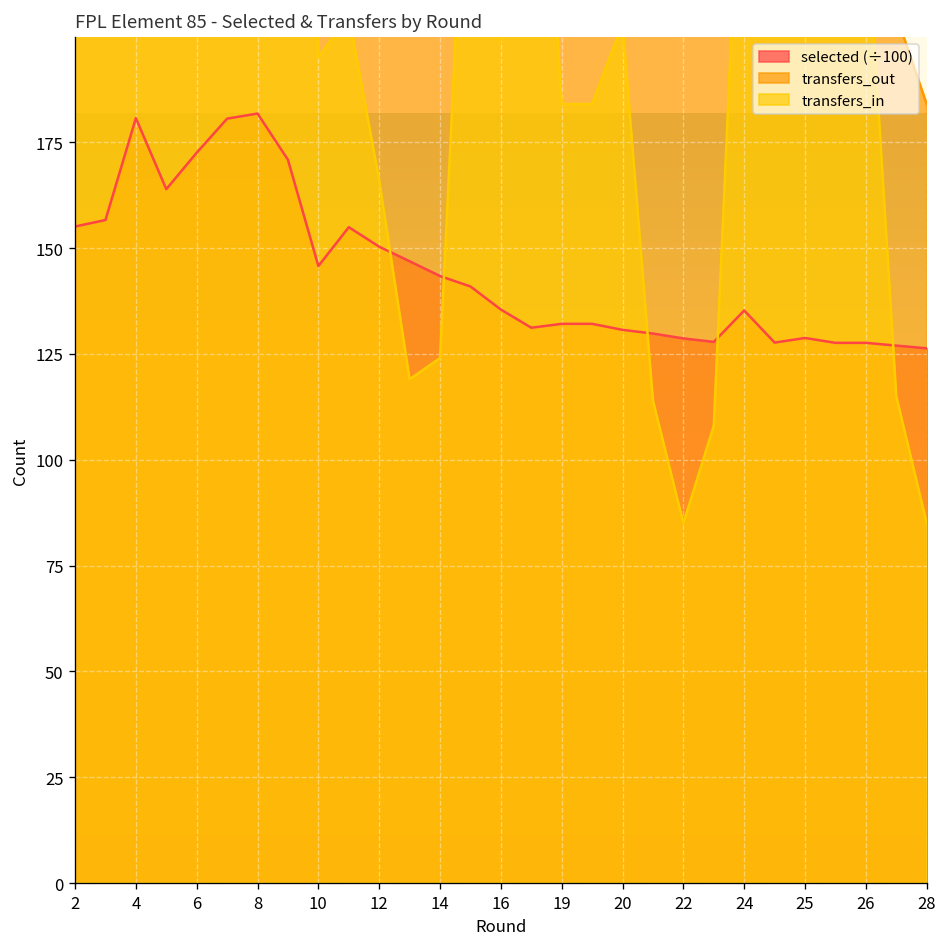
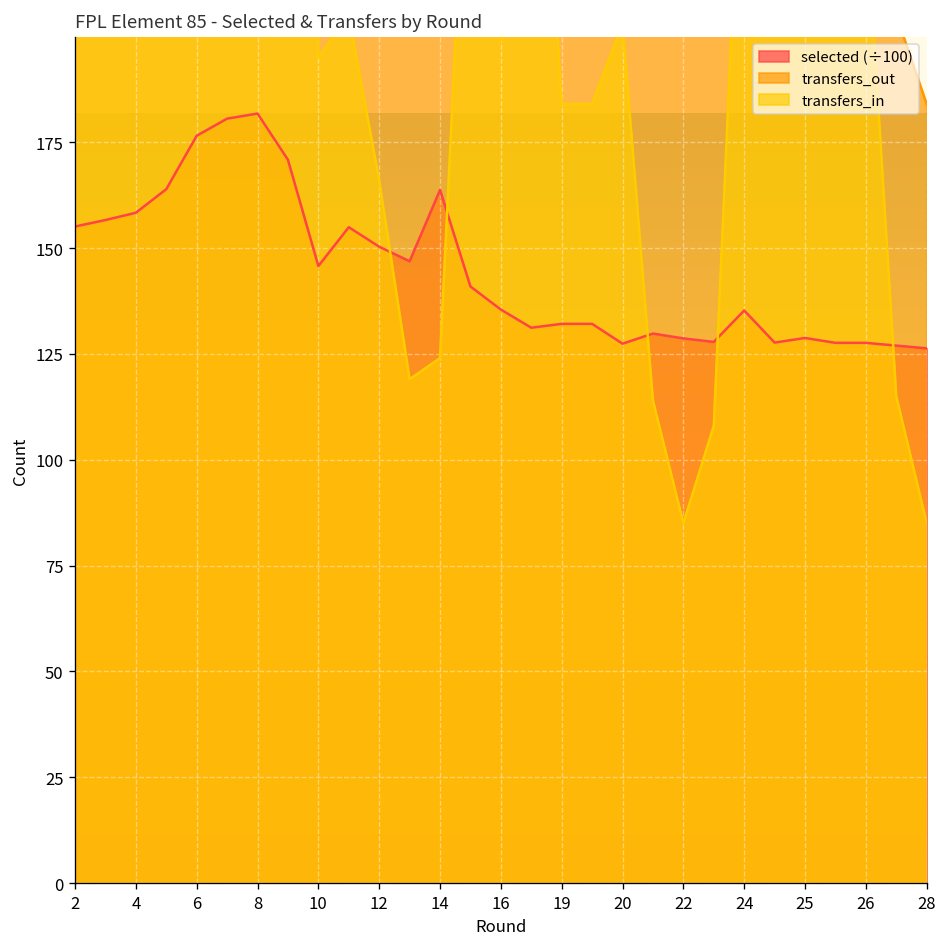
  {
    "selected (÷100)": {
      "2": 155,
-     "4": 181,
-     "6": 173,
+     "4": 158,
+     "6": 177,
      "8": 182,
      "10": 146,
      "12": 150,
-     "14": 143,
+     "14": 164,
      "16": 135,
-     "20": 131,
+     "20": 127,
      "22": 129,
      "24": 135,
      "26": 128,
      "28": 126
    }
  }
